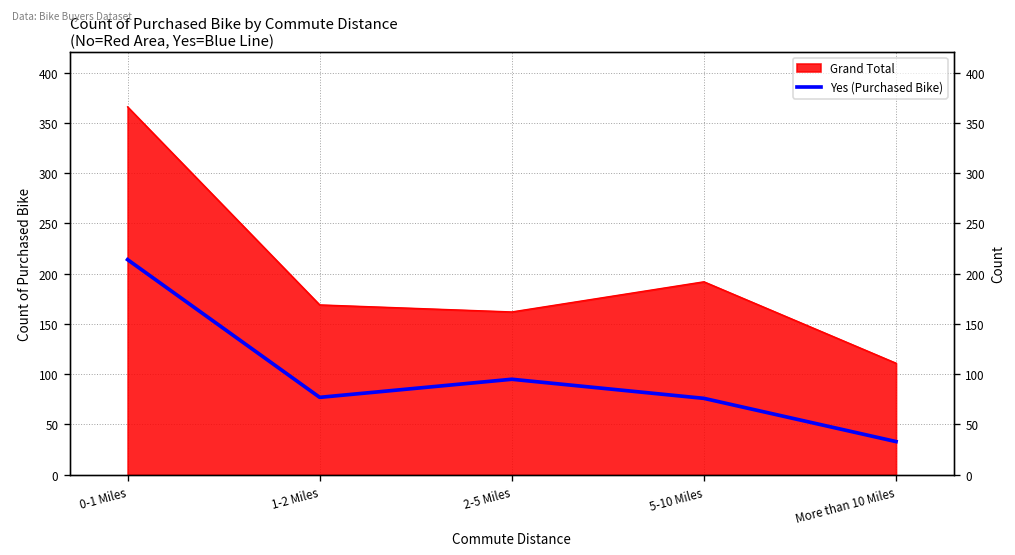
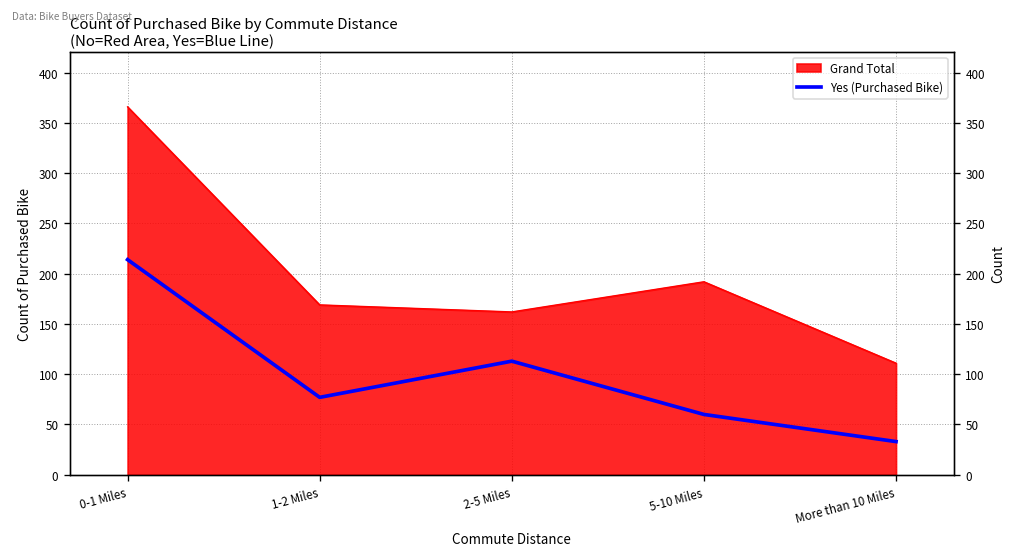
  {
    "Grand Total": {
      "0-1 Miles": 370,
      "1-2 Miles": 170,
      "2-5 Miles": 160,
      "5-10 Miles": 190,
      "More than 10 Miles": 110
    },
    "Yes (Purchased Bike)": {
      "0-1 Miles": 210,
      "1-2 Miles": 80,
-     "2-5 Miles": 100,
-     "5-10 Miles": 80,
+     "2-5 Miles": 110,
+     "5-10 Miles": 60,
      "More than 10 Miles": 30
    }
  }
